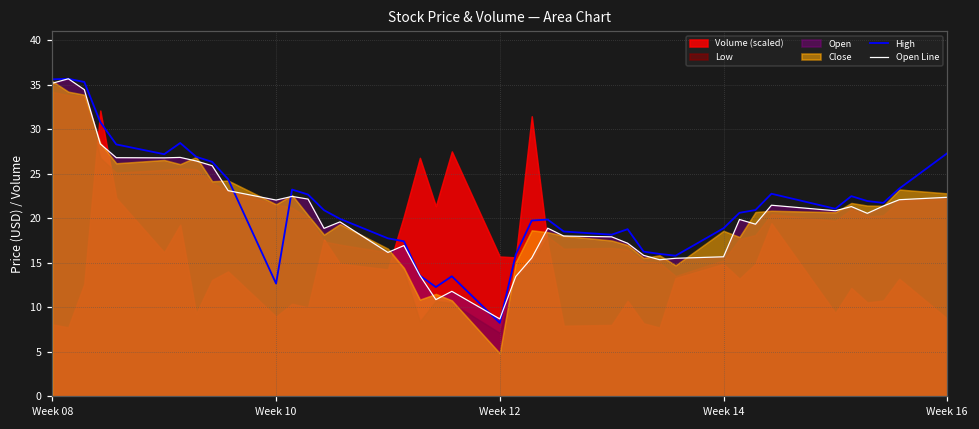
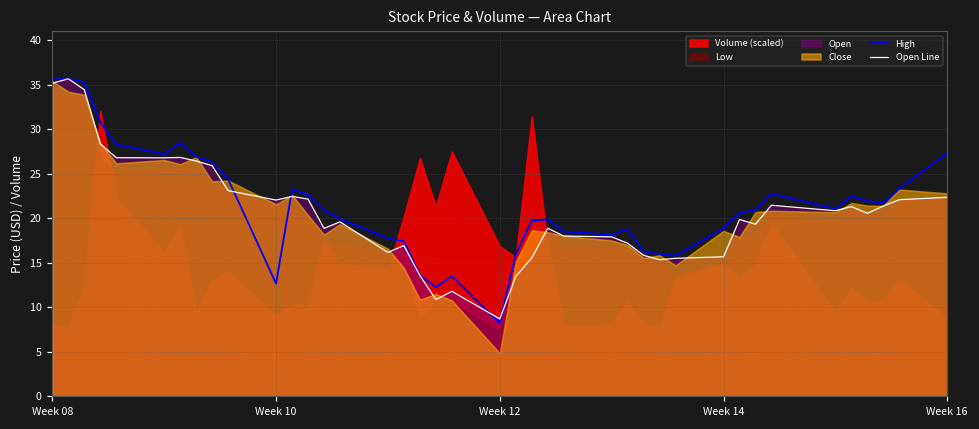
  {
    "Volume (scaled)": {
      "Week 08": 8,
      "Week 10": 9,
-     "Week 12": 16,
+     "Week 12": 17,
      "Week 14": 15,
      "Week 16": 9
    },
    "High": {
      "Week 10": 13,
      "Week 12": 8,
      "Week 16": 27
    },
    "Low": {
      "Week 08": 34,
      "Week 12": 7,
      "Week 14": 15
    },
    "Open": {
      "Week 10": 22,
      "Week 12": 9,
      "Week 14": 16
    },
    "Close": {
      "Week 12": 5,
      "Week 16": 23
    }
  }
